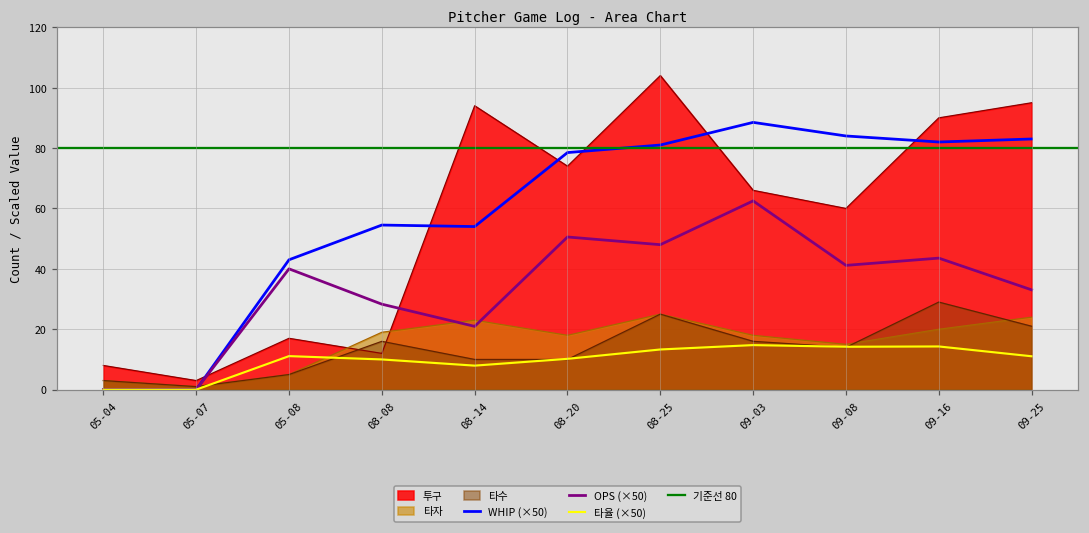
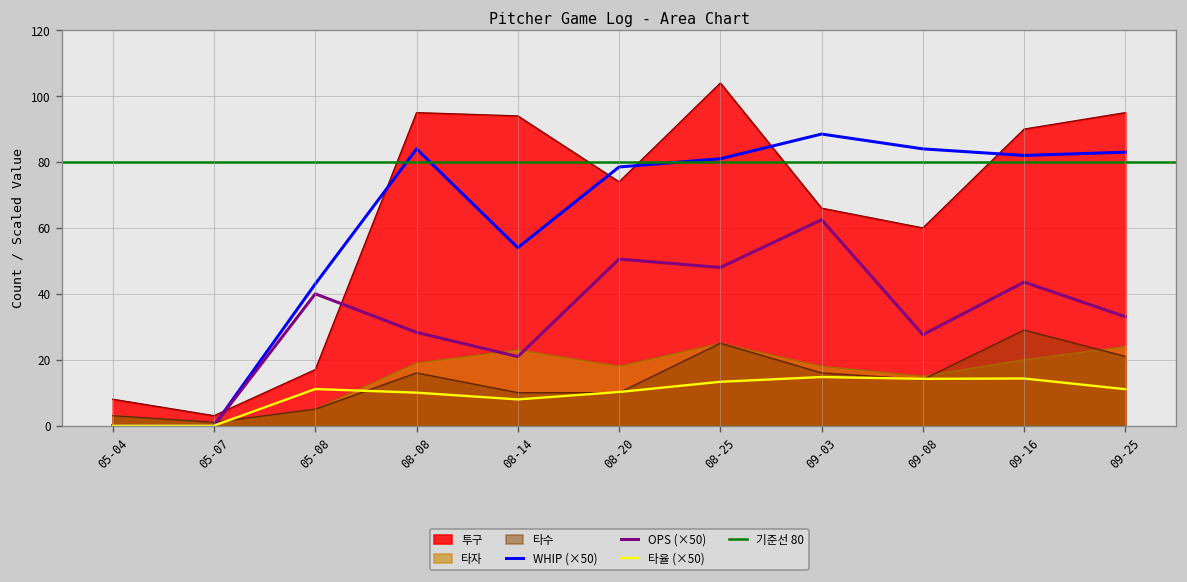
  {
    "투구": {
      "05-04": 8,
      "05-07": 3,
      "05-08": 17,
-     "08-08": 12,
+     "08-08": 95,
      "08-14": 94,
      "08-20": 74,
      "08-25": 104,
      "09-03": 66,
      "09-08": 60,
      "09-16": 90,
      "09-25": 95
    },
    "타자": {
      "08-08": 19,
      "08-14": 23,
      "08-20": 18,
      "09-03": 18,
      "09-16": 20,
      "09-25": 24
    },
    "타수": {
      "08-08": 16,
      "08-14": 10,
      "09-03": 16,
      "09-16": 29,
      "09-25": 21
    },
    "WHIP (×50)": {
      "05-08": 43,
-     "08-08": 55,
+     "08-08": 84,
      "08-14": 54,
      "08-20": 79,
      "08-25": 81,
      "09-03": 89,
      "09-08": 84,
      "09-16": 82,
      "09-25": 83
    },
    "OPS (×50)": {
      "05-08": 40,
      "08-08": 28,
      "08-14": 21,
      "08-20": 51,
      "08-25": 48,
      "09-03": 63,
-     "09-08": 41,
+     "09-08": 28,
      "09-16": 44,
      "09-25": 33
    },
    "타율 (×50)": {
      "05-08": 11,
      "08-08": 10,
      "08-14": 8,
      "08-25": 13,
      "09-03": 15,
      "09-16": 14,
      "09-25": 11
    }
  }
